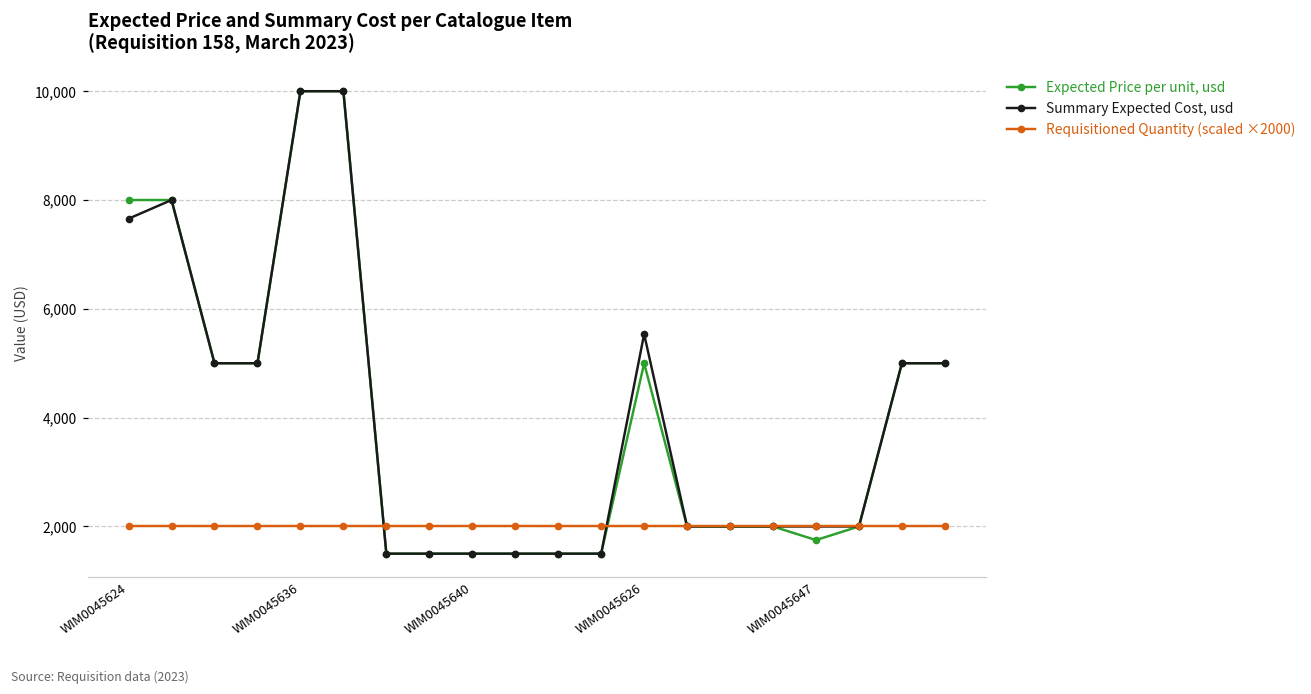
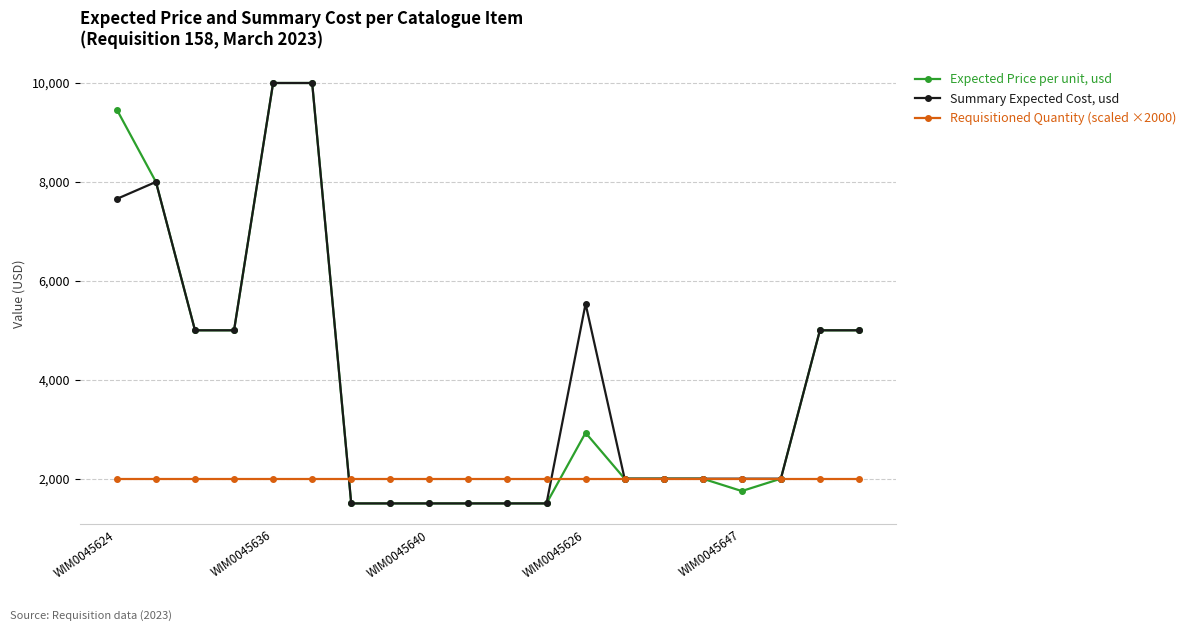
  {
    "Expected Price per unit, usd": {
-     "WIM0045624": "8,000",
-     "WIM0045626": "5,000",
+     "WIM0045624": "9,500",
+     "WIM0045626": "2,900",
      "WIM0045647": "1,800"
    },
    "Summary Expected Cost, usd": {
      "WIM0045624": "7,700",
      "WIM0045626": "5,500"
    },
    "Requisitioned Quantity (scaled ×2000)": {
      "WIM0045624": "2,000",
      "WIM0045636": "2,000",
      "WIM0045640": "2,000",
      "WIM0045626": "2,000"
    }
  }
